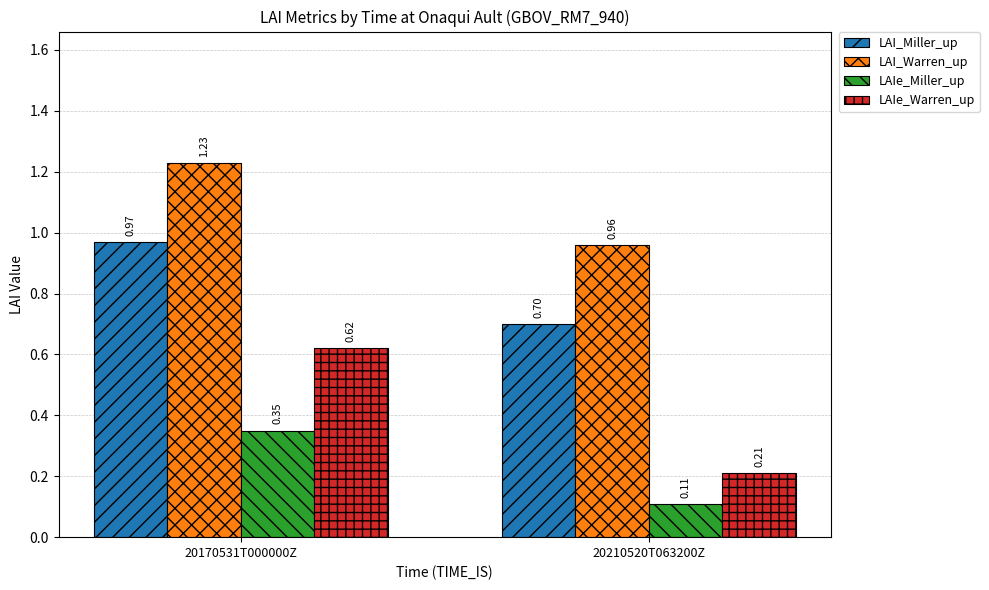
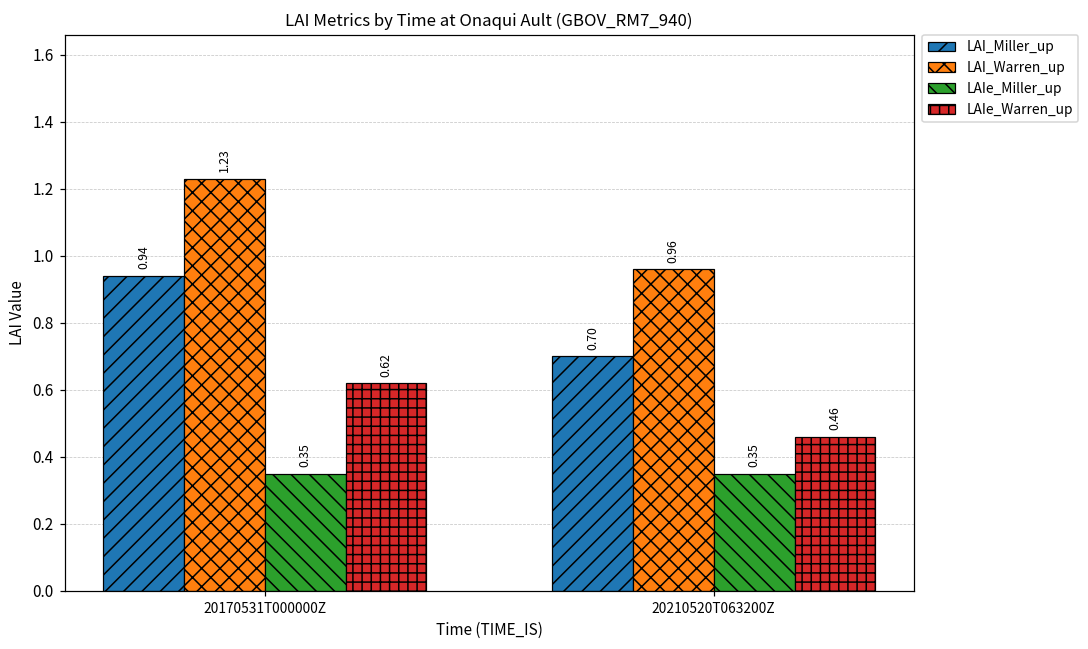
  {
    "LAI_Miller_up": {
-     "20170531T000000Z": 0.97,
+     "20170531T000000Z": 0.94,
      "20210520T063200Z": 0.70
    },
    "LAI_Warren_up": {
      "20170531T000000Z": 1.23,
      "20210520T063200Z": 0.96
    },
    "LAIe_Miller_up": {
      "20170531T000000Z": 0.35,
-     "20210520T063200Z": 0.11
+     "20210520T063200Z": 0.35
    },
    "LAIe_Warren_up": {
      "20170531T000000Z": 0.62,
-     "20210520T063200Z": 0.21
+     "20210520T063200Z": 0.46
    }
  }
